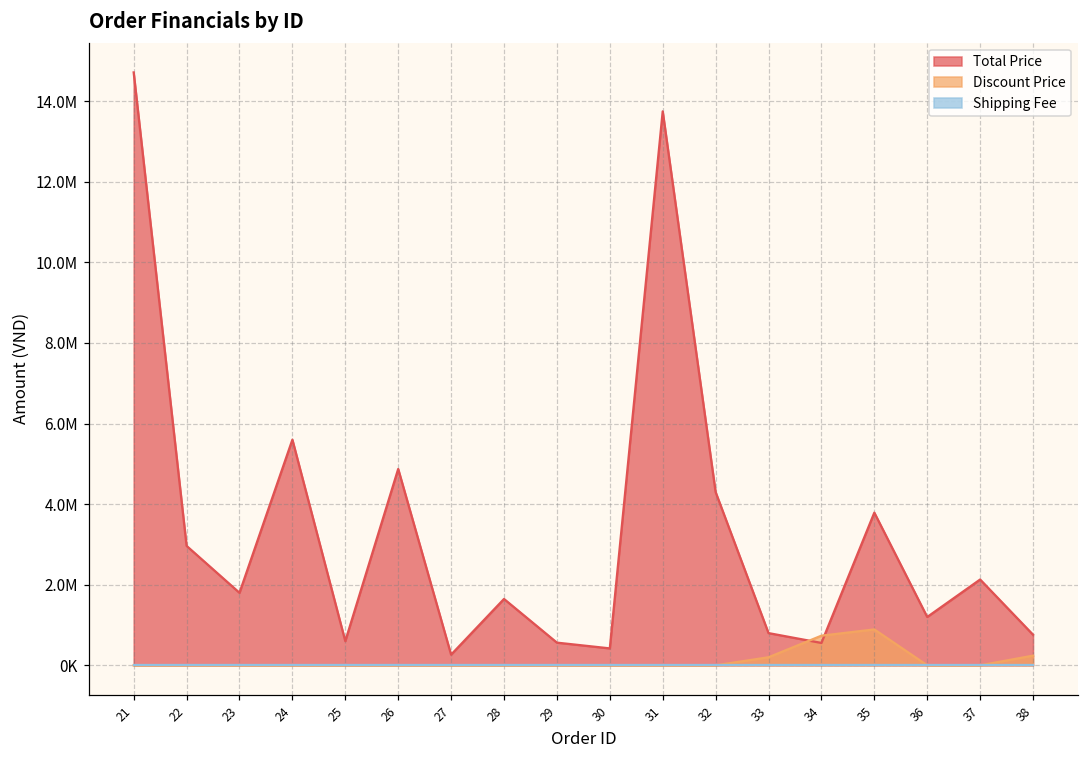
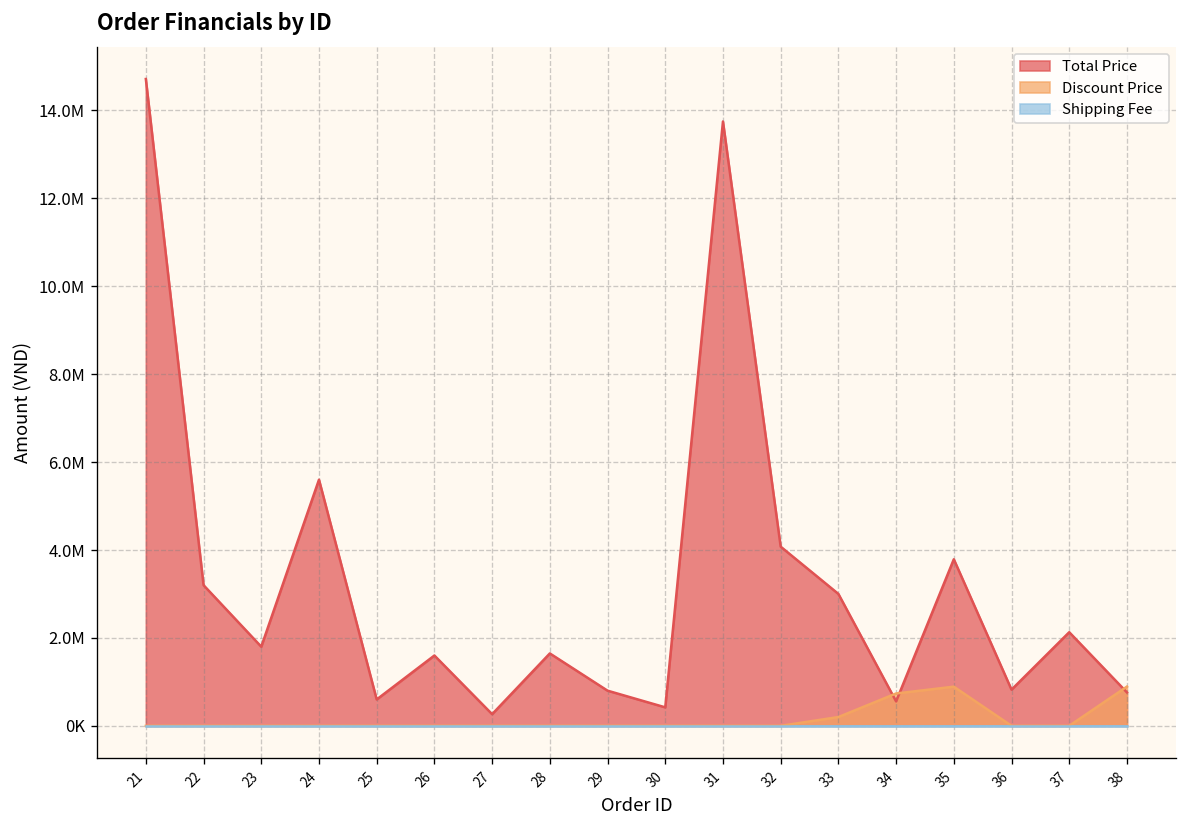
  {
    "Total Price": {
      "21": 14700000,
-     "22": 3000000,
+     "22": 3200000,
      "23": 1800000,
      "24": 5600000,
      "25": 600000,
-     "26": 4900000,
+     "26": 1600000,
      "27": 300000,
      "28": 1600000,
-     "29": 600000,
+     "29": 800000,
      "30": 400000,
      "31": 13700000,
-     "32": 4300000,
-     "33": 800000,
+     "32": 4100000,
+     "33": 3000000,
      "34": 600000,
      "35": 3800000,
-     "36": 1200000,
+     "36": 800000,
      "37": 2100000,
      "38": 800000
    },
    "Discount Price": {
      "33": 200000,
      "34": 700000,
      "35": 900000,
-     "38": 200000
+     "38": 900000
    },
    "Shipping Fee": {
      "33": 0,
      "34": 0,
      "35": 0,
      "38": 0
    }
  }
